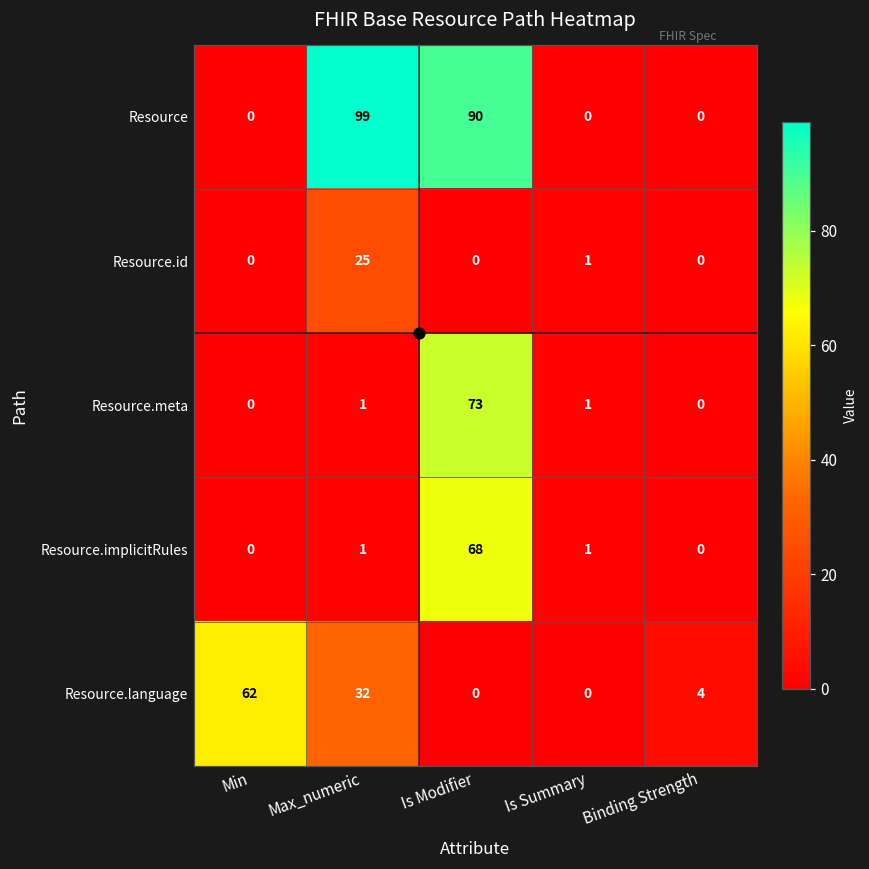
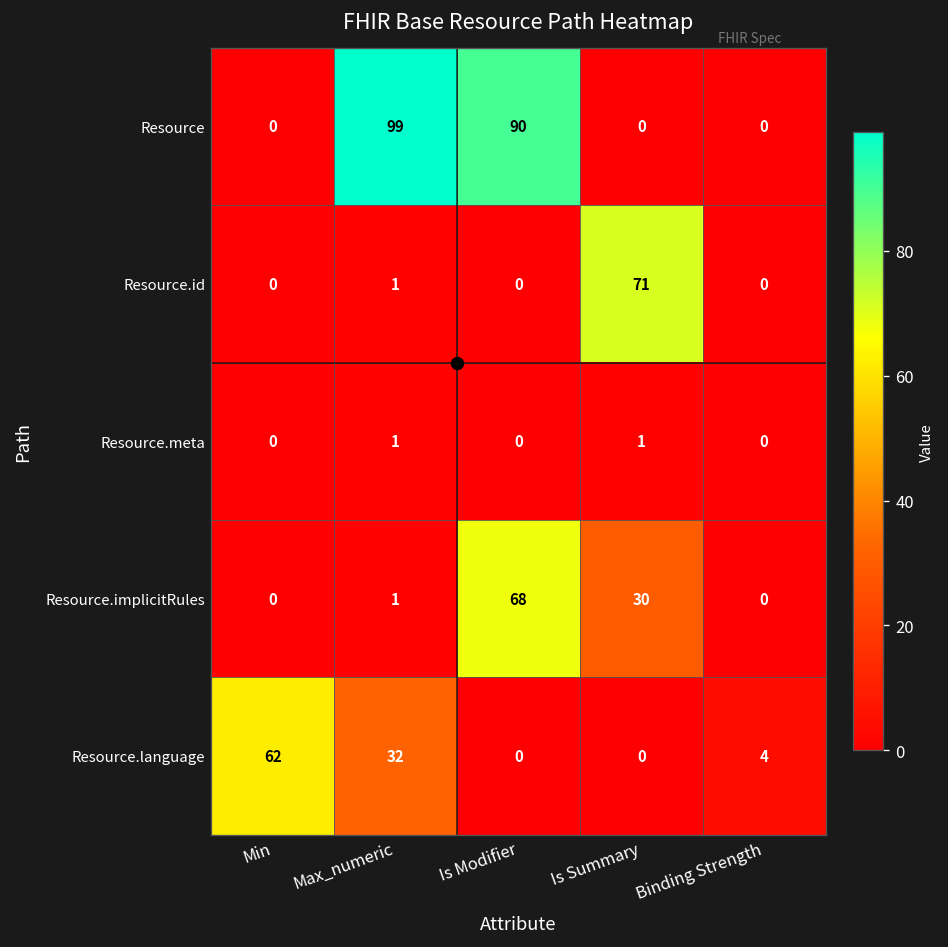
  {
    "Resource": {
      "Min": 0,
      "Max_numeric": 99,
      "Is Modifier": 90,
      "Is Summary": 0,
      "Binding Strength": 0
    },
    "Resource.id": {
      "Min": 0,
-     "Max_numeric": 25,
+     "Max_numeric": 1,
      "Is Modifier": 0,
-     "Is Summary": 1,
+     "Is Summary": 71,
      "Binding Strength": 0
    },
    "Resource.meta": {
      "Min": 0,
      "Max_numeric": 1,
-     "Is Modifier": 73,
+     "Is Modifier": 0,
      "Is Summary": 1,
      "Binding Strength": 0
    },
    "Resource.implicitRules": {
      "Min": 0,
      "Max_numeric": 1,
      "Is Modifier": 68,
-     "Is Summary": 1,
+     "Is Summary": 30,
      "Binding Strength": 0
    },
    "Resource.language": {
      "Min": 62,
      "Max_numeric": 32,
      "Is Modifier": 0,
      "Is Summary": 0,
      "Binding Strength": 4
    }
  }
